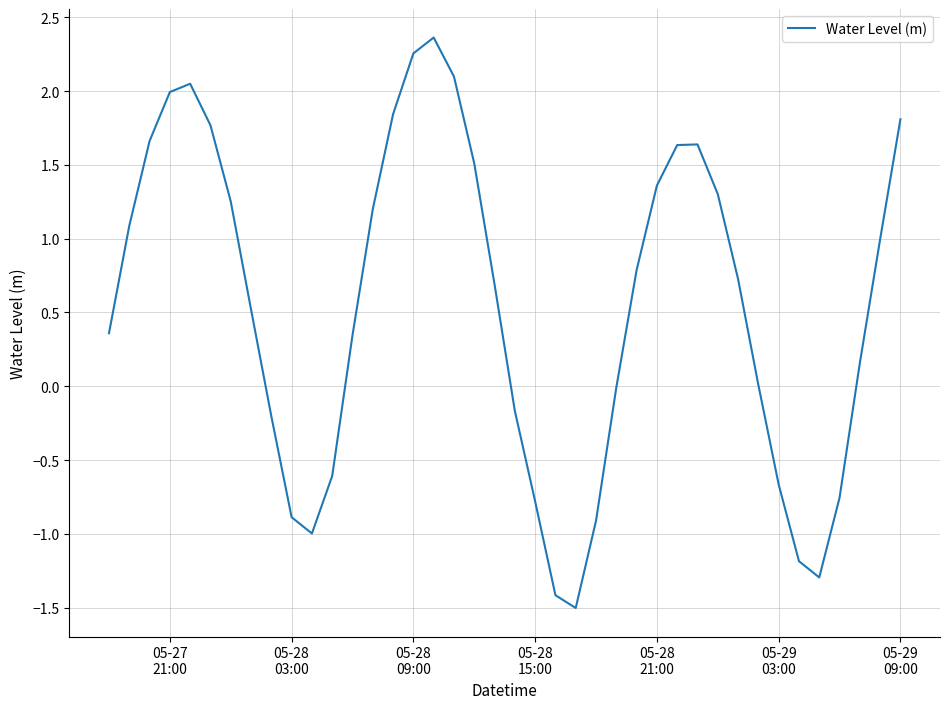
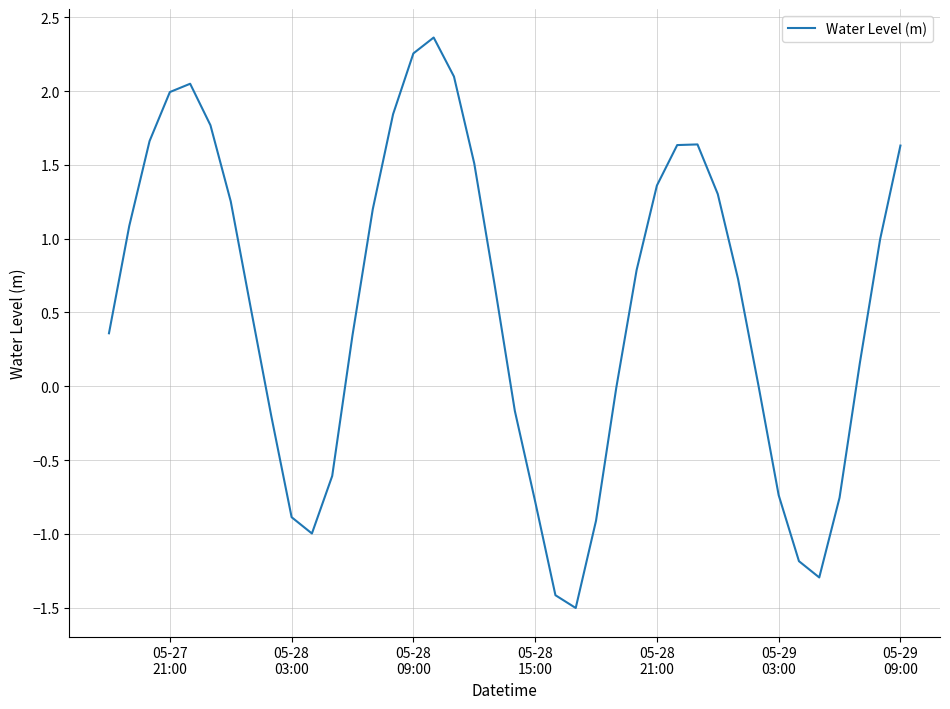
  {
    "05-27 21:00": 1.99,
    "05-28 03:00": -0.89,
    "05-28 09:00": 2.26,
    "05-28 15:00": -0.78,
    "05-28 21:00": 1.36,
-   "05-29 03:00": -0.67,
-   "05-29 09:00": 1.81
+   "05-29 03:00": -0.74,
+   "05-29 09:00": 1.63
  }
